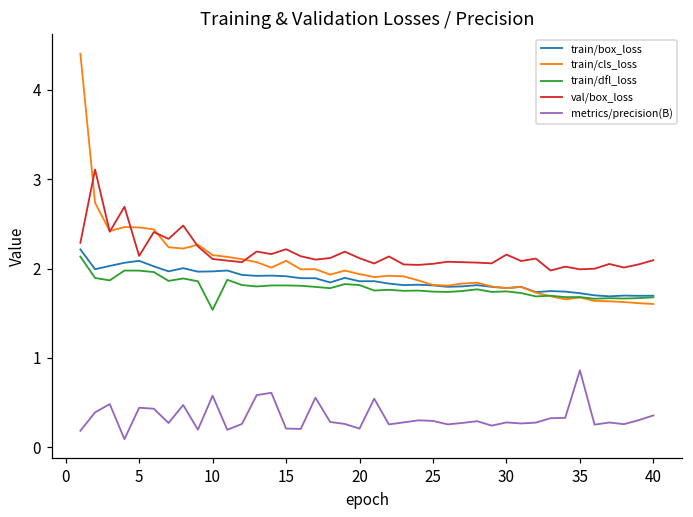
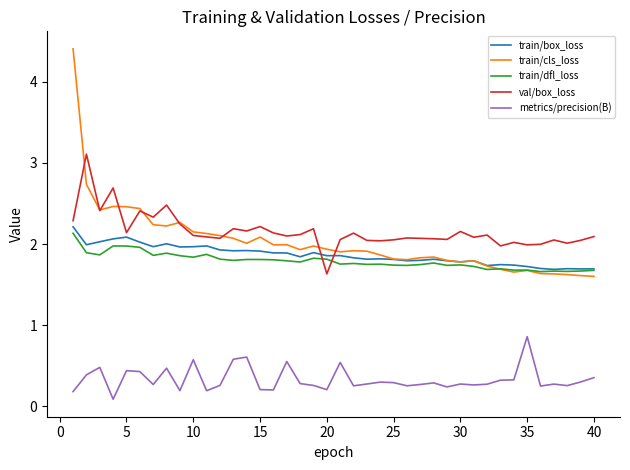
  {
    "train/box_loss": {
      "5": 2.1,
      "10": 2.0,
      "15": 1.9,
      "20": 1.9,
      "35": 1.7
    },
    "train/cls_loss": {
      "5": 2.5,
      "10": 2.2,
      "15": 2.1,
      "20": 1.9,
      "40": 1.6
    },
    "train/dfl_loss": {
      "5": 2.0,
-     "10": 1.5,
+     "10": 1.8,
      "15": 1.8,
      "20": 1.8,
      "25": 1.7,
      "30": 1.7
    },
    "val/box_loss": {
      "5": 2.1,
      "10": 2.1,
      "15": 2.2,
-     "20": 2.1,
+     "20": 1.6,
      "25": 2.1,
      "30": 2.2,
      "35": 2.0,
      "40": 2.1
    },
    "metrics/precision(B)": {
      "5": 0.4,
      "10": 0.6,
      "15": 0.2,
      "20": 0.2,
      "25": 0.3,
      "30": 0.3,
      "35": 0.9,
      "40": 0.4
    }
  }
